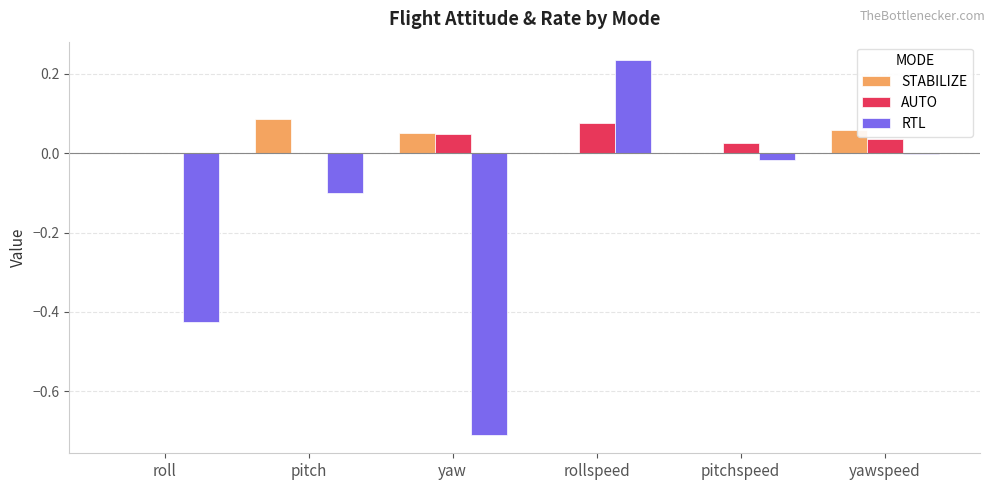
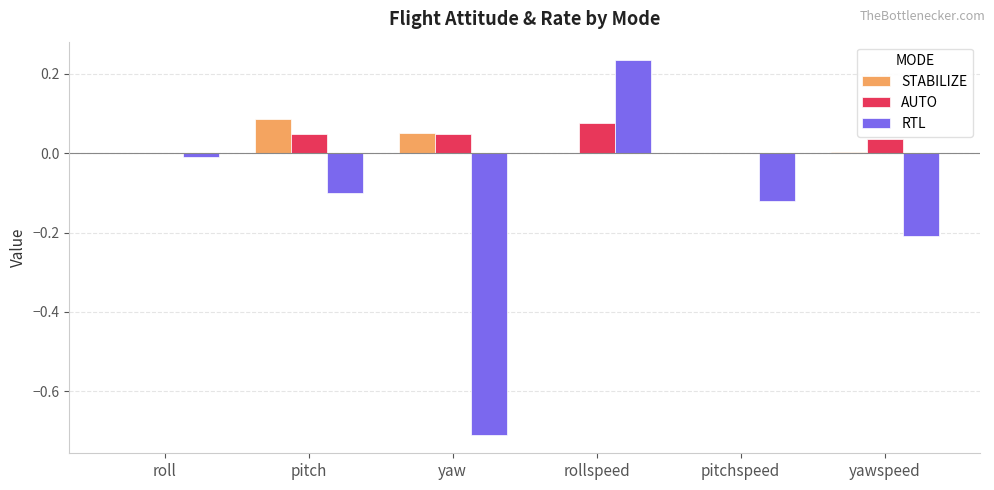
  {
    "STABILIZE": {
      "pitch": 0.09,
      "yaw": 0.05,
-     "yawspeed": 0.06
+     "yawspeed": 0.00
    },
    "AUTO": {
-     "pitch": 0.00,
+     "pitch": 0.05,
      "yaw": 0.05,
      "rollspeed": 0.08,
-     "pitchspeed": 0.03,
+     "pitchspeed": 0.00,
      "yawspeed": 0.04
    },
    "RTL": {
-     "roll": -0.43,
+     "roll": -0.01,
      "pitch": -0.10,
      "yaw": -0.71,
      "rollspeed": 0.23,
-     "pitchspeed": -0.02,
-     "yawspeed": 0.00
+     "pitchspeed": -0.12,
+     "yawspeed": -0.21
    }
  }
